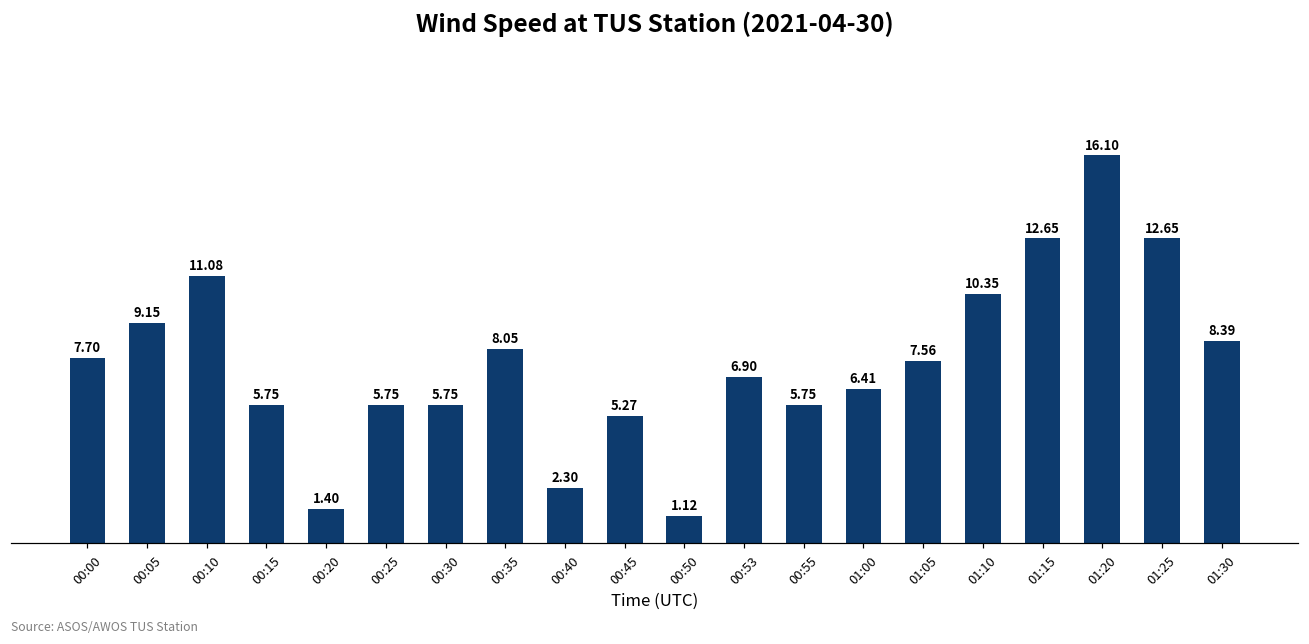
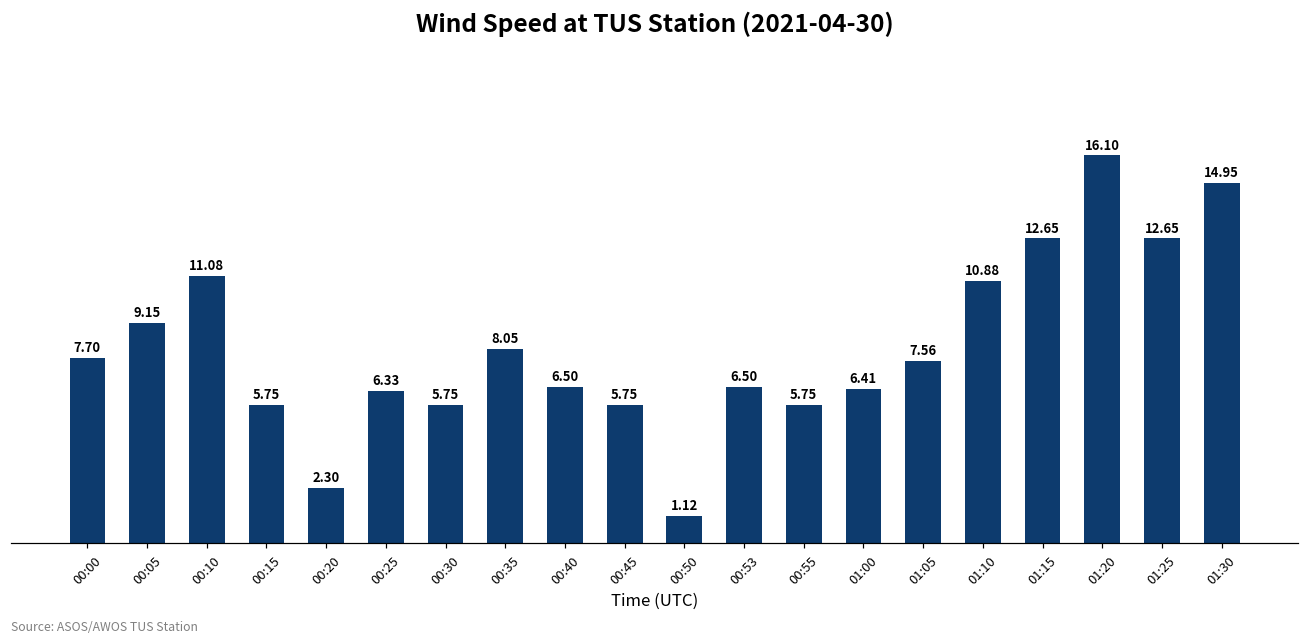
  {
    "00:00": 7.70,
    "00:05": 9.15,
    "00:10": 11.08,
    "00:15": 5.75,
-   "00:20": 1.40,
-   "00:25": 5.75,
+   "00:20": 2.30,
+   "00:25": 6.33,
    "00:30": 5.75,
    "00:35": 8.05,
-   "00:40": 2.30,
-   "00:45": 5.27,
+   "00:40": 6.50,
+   "00:45": 5.75,
    "00:50": 1.12,
-   "00:53": 6.90,
+   "00:53": 6.50,
    "00:55": 5.75,
    "01:00": 6.41,
    "01:05": 7.56,
-   "01:10": 10.35,
+   "01:10": 10.88,
    "01:15": 12.65,
    "01:20": 16.10,
    "01:25": 12.65,
-   "01:30": 8.39
+   "01:30": 14.95
  }
